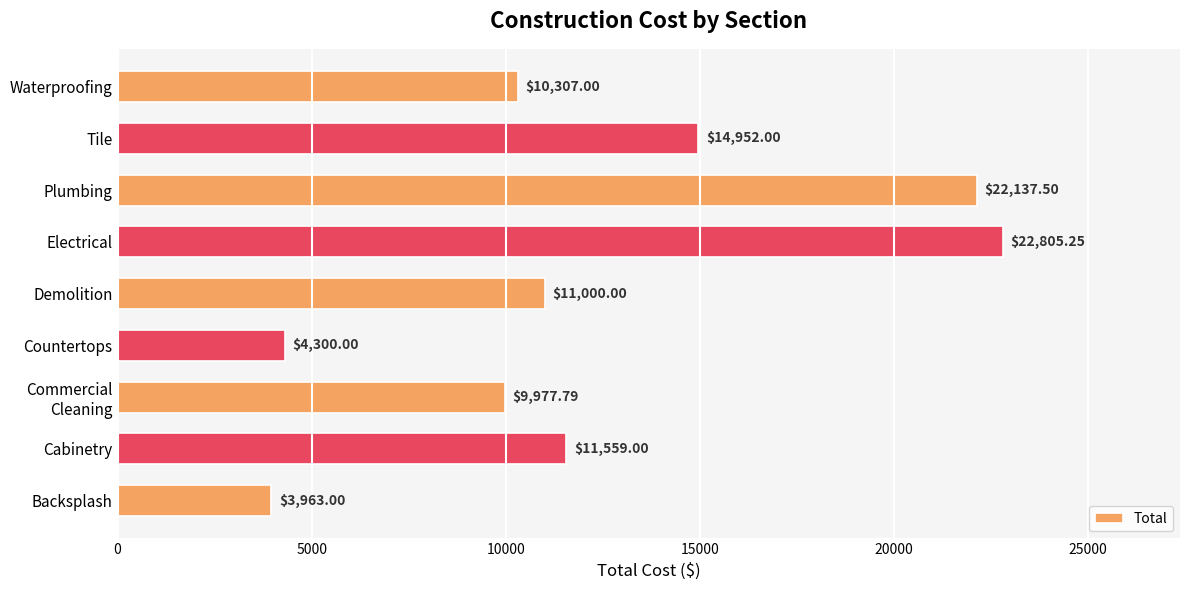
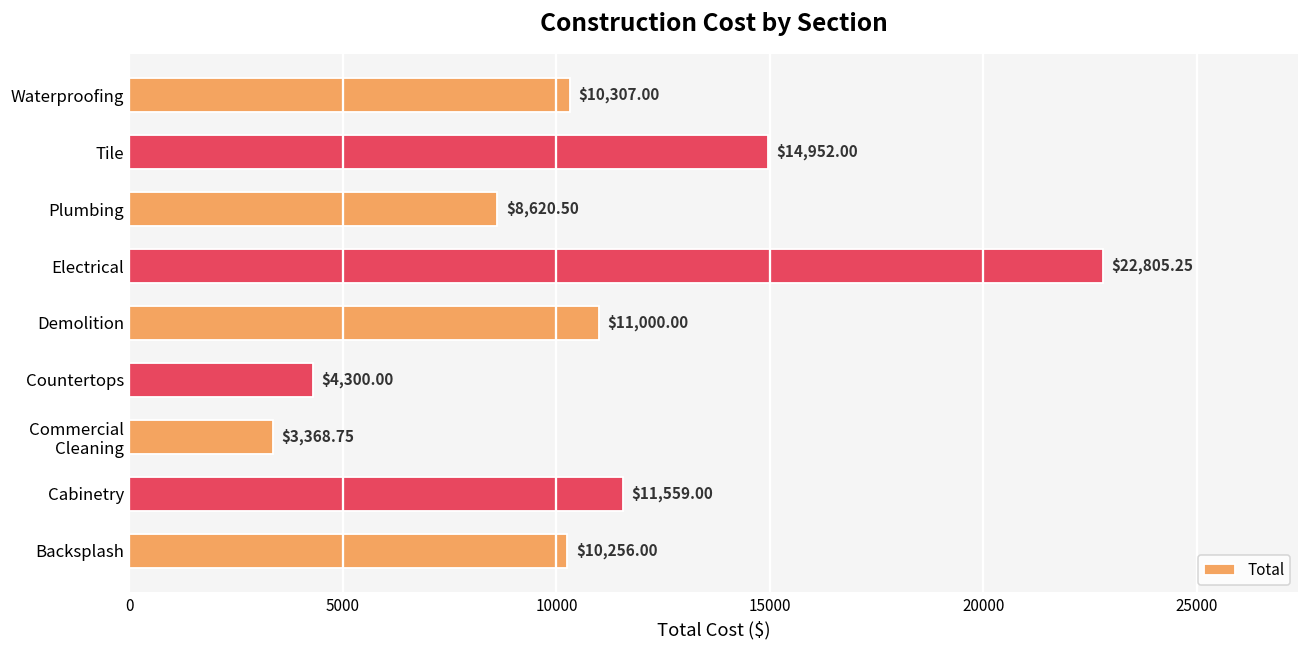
  {
    "Waterproofing": "$10,307.00",
    "Tile": "$14,952.00",
-   "Plumbing": "$22,137.50",
+   "Plumbing": "$8,620.50",
    "Electrical": "$22,805.25",
    "Demolition": "$11,000.00",
    "Countertops": "$4,300.00",
-   "Commercial Cleaning": "$9,977.79",
+   "Commercial Cleaning": "$3,368.75",
    "Cabinetry": "$11,559.00",
-   "Backsplash": "$3,963.00"
+   "Backsplash": "$10,256.00"
  }
